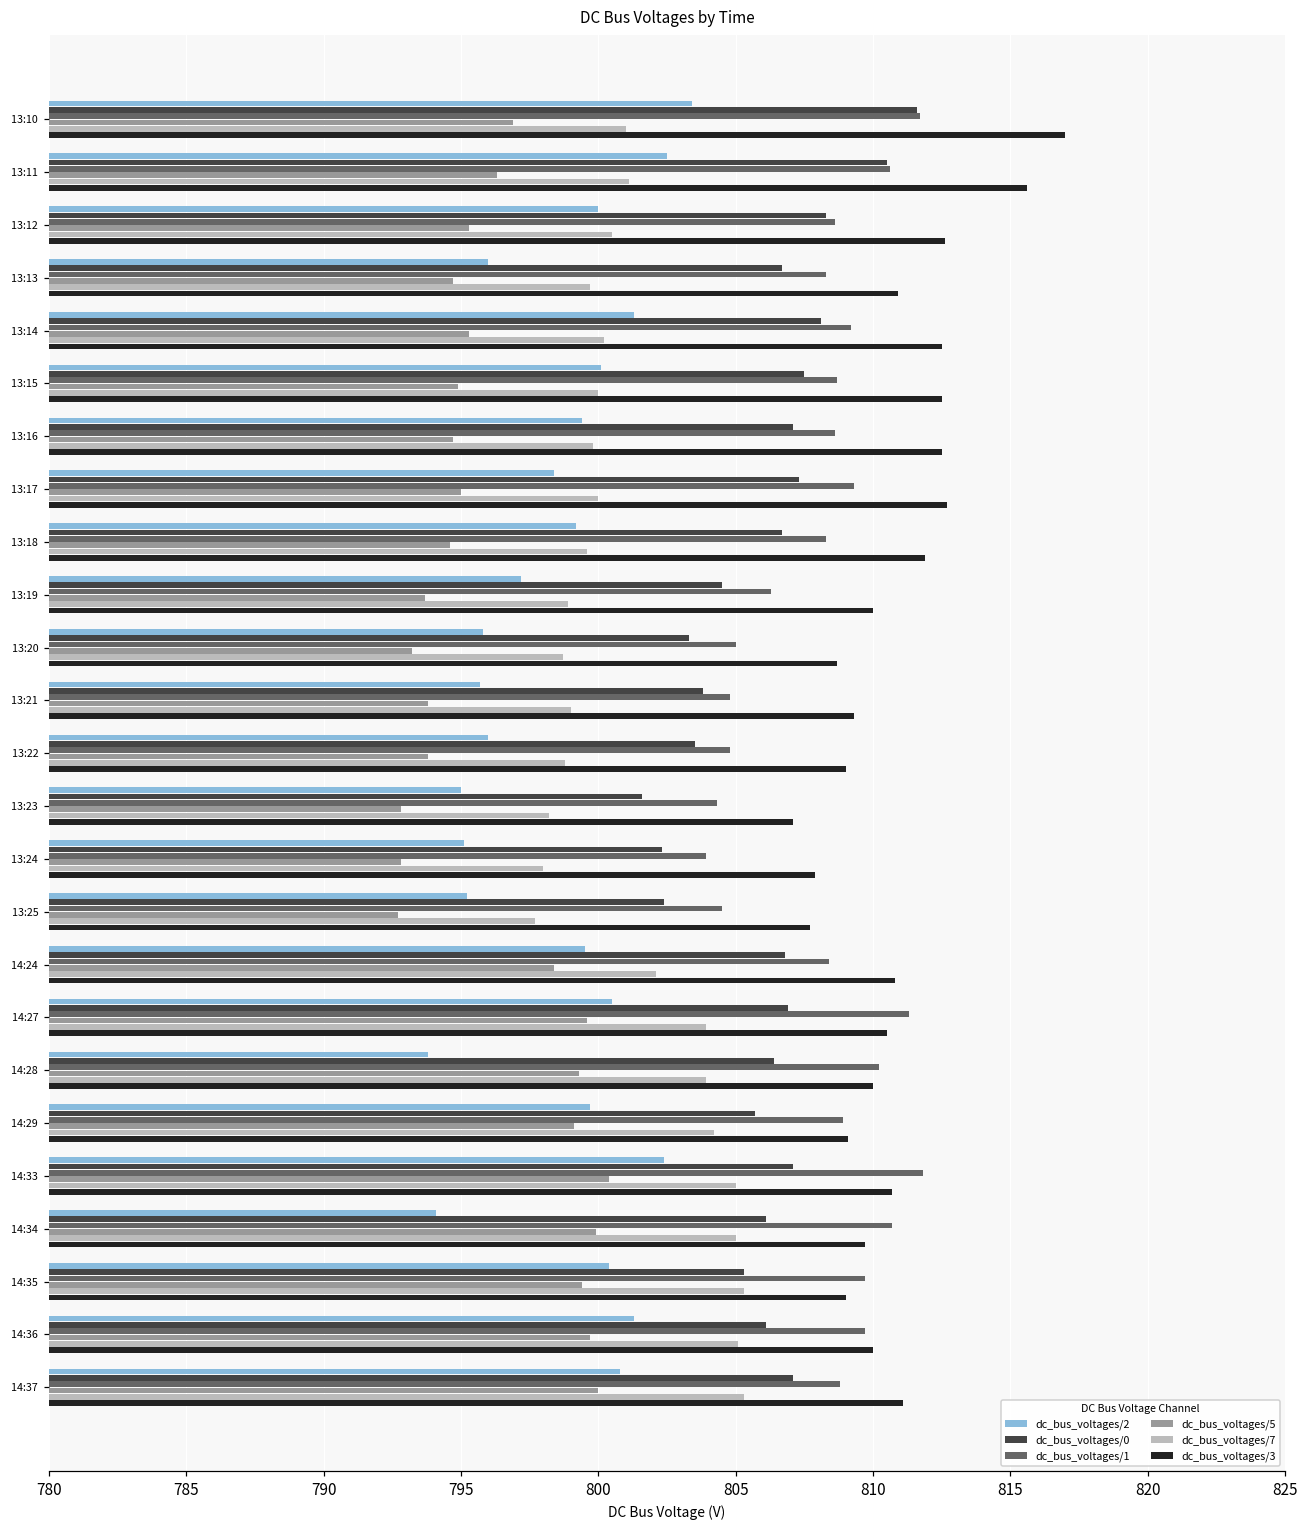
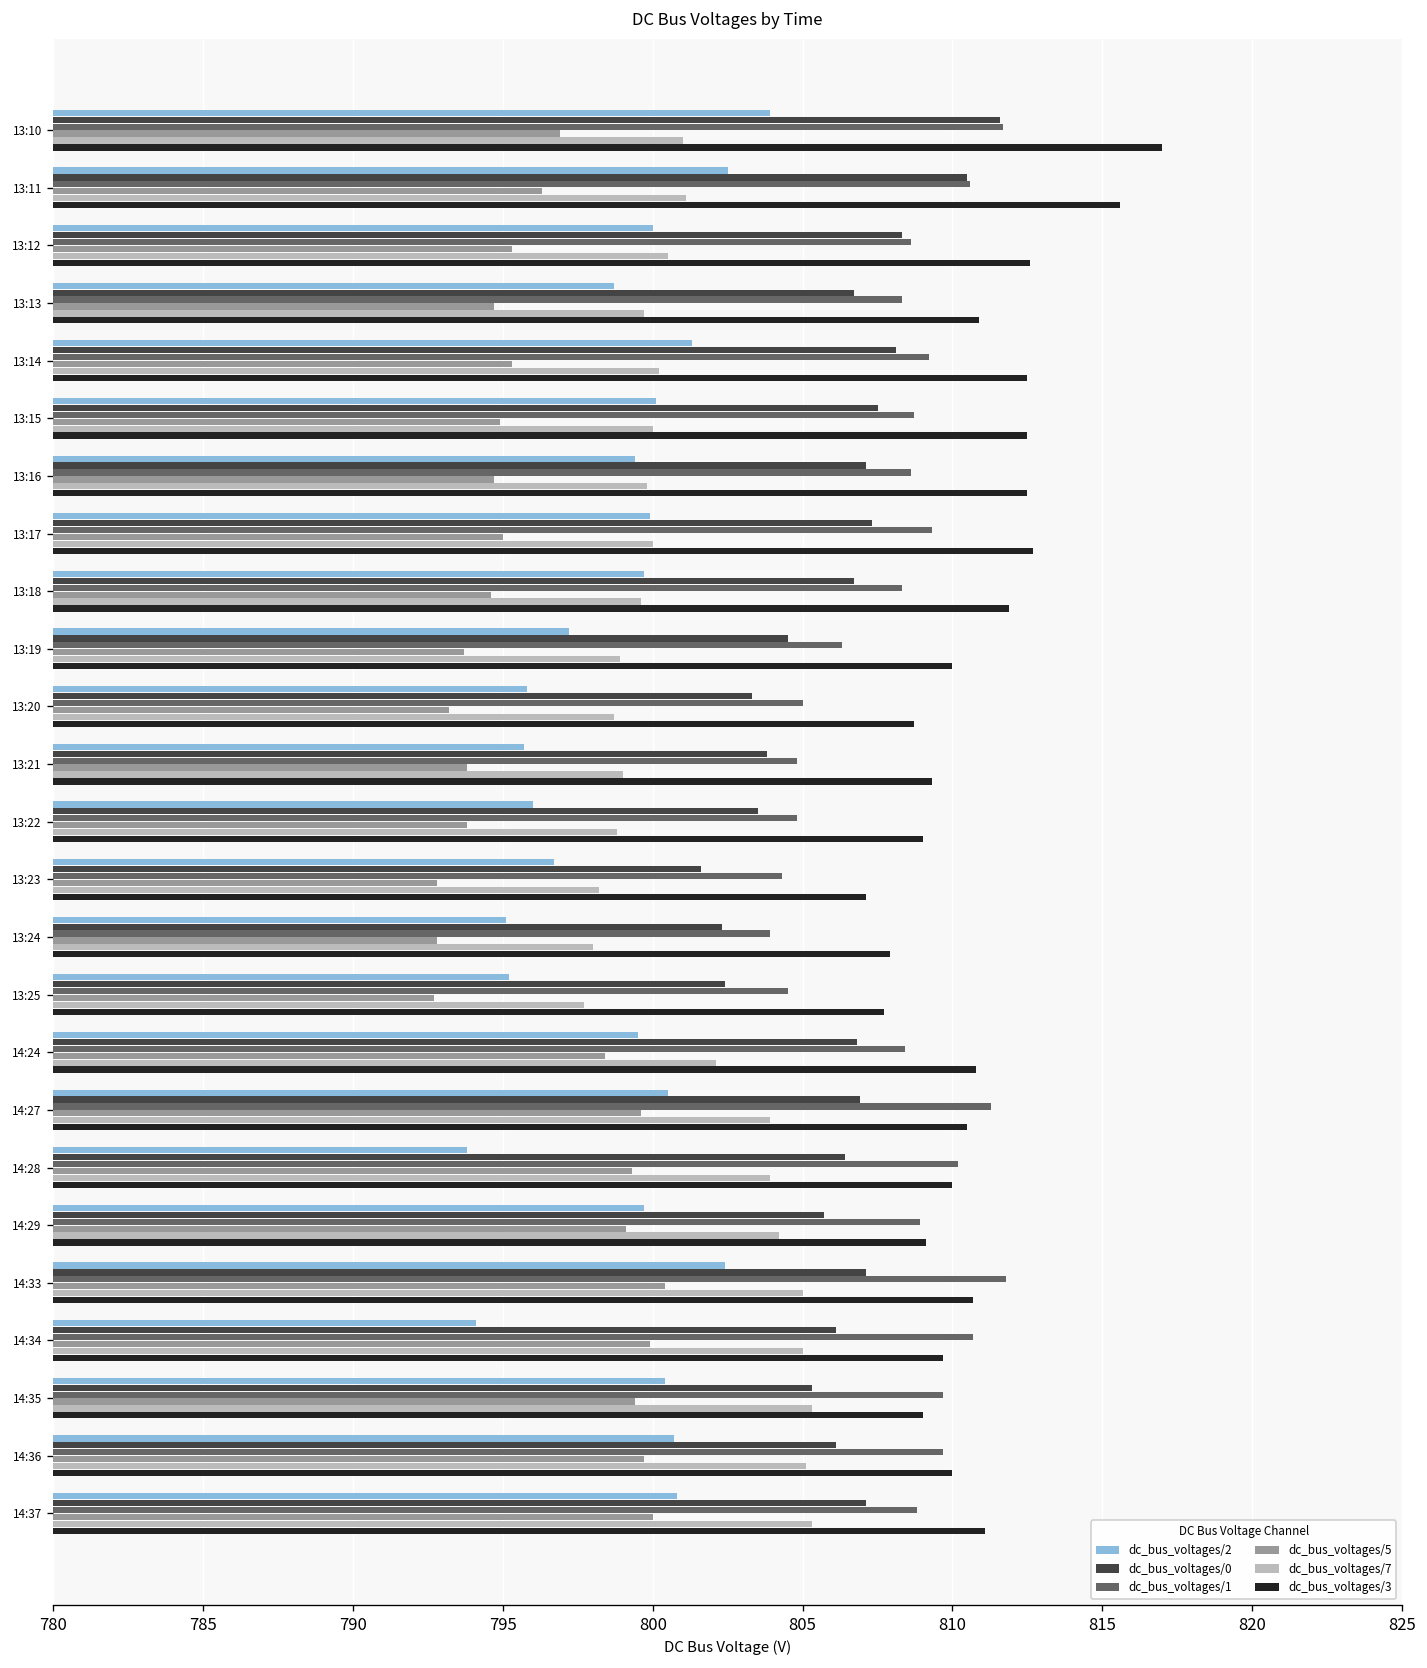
  {
    "dc_bus_voltages/2": {
-     "13:10": 803.4,
+     "13:10": 803.9,
      "13:11": 802.5,
      "13:12": 800.0,
-     "13:13": 796.0,
+     "13:13": 798.7,
      "13:14": 801.3,
      "13:15": 800.1,
      "13:16": 799.4,
-     "13:17": 798.4,
-     "13:18": 799.2,
+     "13:17": 799.9,
+     "13:18": 799.7,
      "13:19": 797.2,
      "13:20": 795.8,
      "13:21": 795.7,
      "13:22": 796.0,
-     "13:23": 795.0,
+     "13:23": 796.7,
      "13:24": 795.1,
      "13:25": 795.2,
      "14:24": 799.5,
      "14:27": 800.5,
      "14:28": 793.8,
      "14:29": 799.7,
      "14:33": 802.4,
      "14:34": 794.1,
      "14:35": 800.4,
-     "14:36": 801.3,
+     "14:36": 800.7,
      "14:37": 800.8
    }
  }
